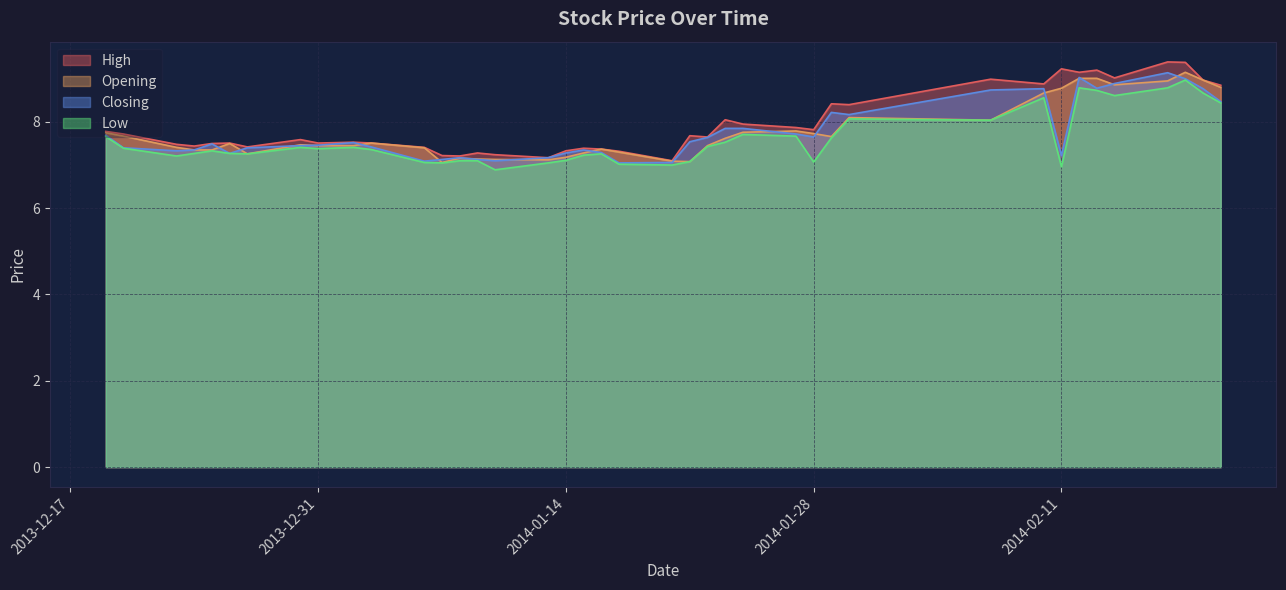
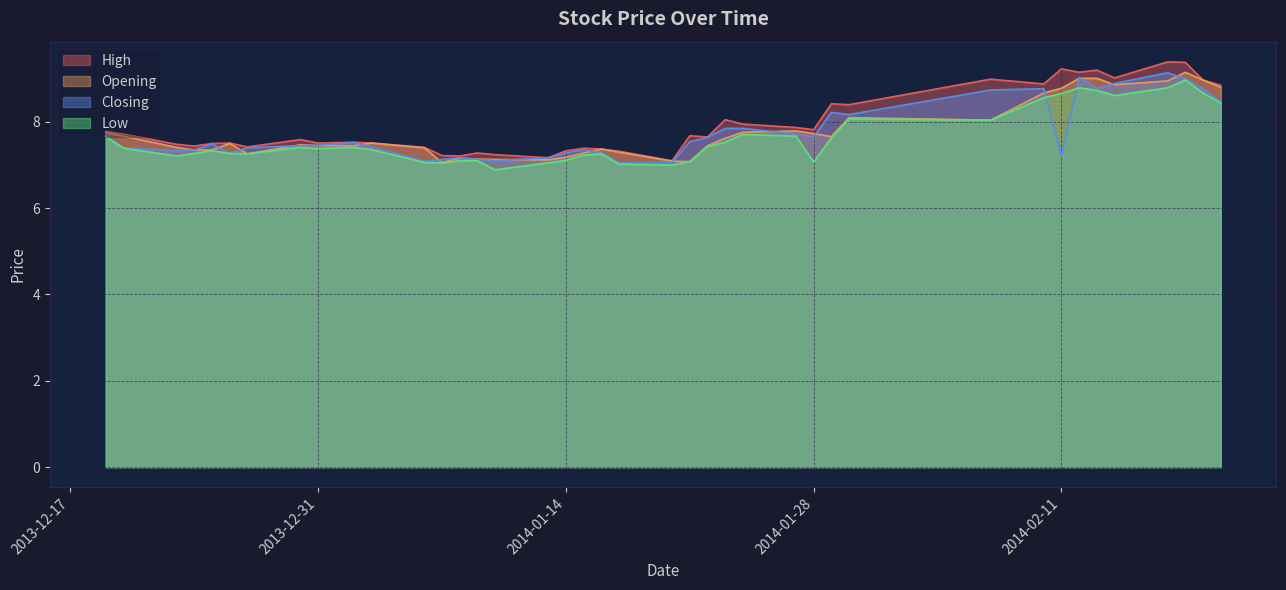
  {
    "Closing": {
      "2014-01-28": 7.7,
      "2014-02-11": 7.2
    },
    "Low": {
      "2013-12-31": 7.4,
      "2014-01-14": 7.1,
      "2014-01-28": 7.1,
-     "2014-02-11": 7.0
+     "2014-02-11": 8.7
    }
  }
